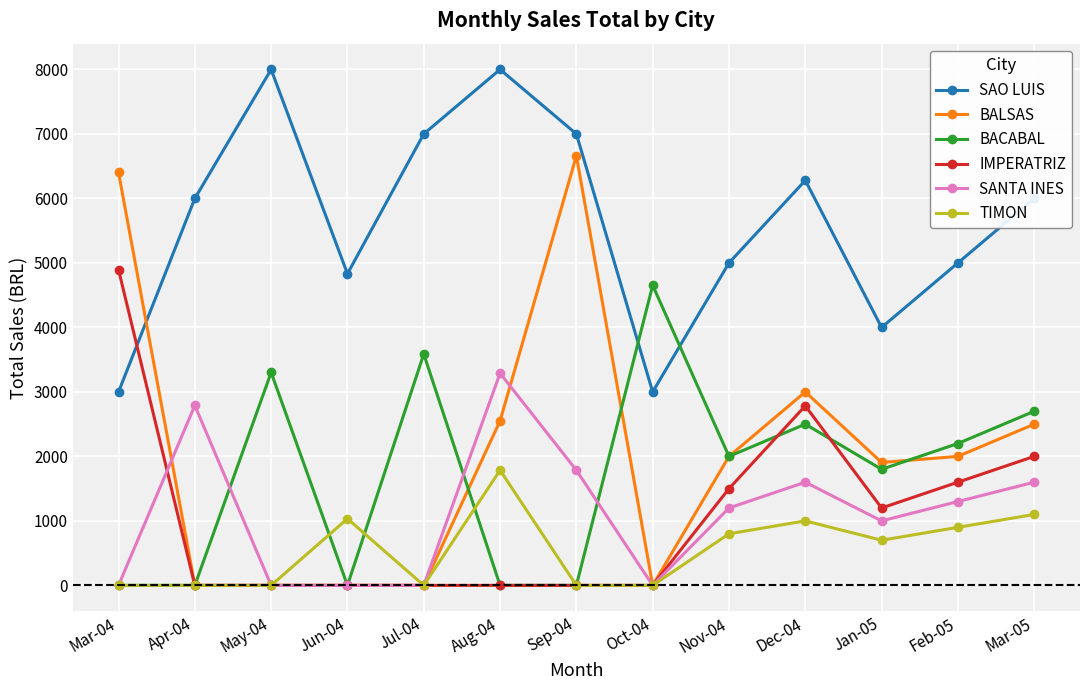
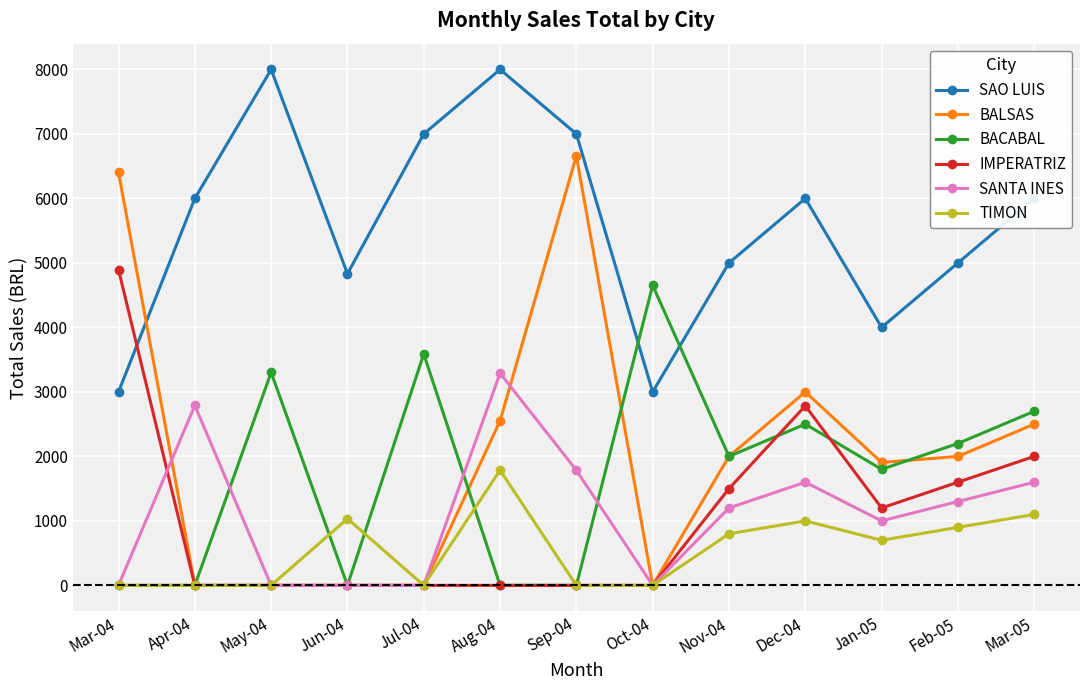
  {
    "SAO LUIS": {
      "Mar-04": 3000,
      "Apr-04": 6000,
      "May-04": 8000,
      "Jun-04": 4800,
      "Jul-04": 7000,
      "Aug-04": 8000,
      "Sep-04": 7000,
      "Oct-04": 3000,
      "Nov-04": 5000,
-     "Dec-04": 6300,
+     "Dec-04": 6000,
      "Jan-05": 4000,
      "Feb-05": 5000
    },
    "BALSAS": {
      "Mar-04": 6400,
      "Aug-04": 2600,
      "Sep-04": 6700,
      "Dec-04": 3000,
      "Jan-05": 1900,
      "Feb-05": 2000,
      "Mar-05": 2500
    },
    "BACABAL": {
      "May-04": 3300,
      "Jul-04": 3600,
      "Oct-04": 4700,
      "Dec-04": 2500,
      "Jan-05": 1800,
      "Feb-05": 2200,
      "Mar-05": 2700
    },
    "IMPERATRIZ": {
      "Mar-04": 4900,
      "Nov-04": 1500,
      "Dec-04": 2800,
      "Jan-05": 1200,
      "Feb-05": 1600,
      "Mar-05": 2000
    },
    "SANTA INES": {
      "Apr-04": 2800,
      "Aug-04": 3300,
      "Sep-04": 1800,
      "Nov-04": 1200,
      "Dec-04": 1600,
      "Jan-05": 1000,
      "Feb-05": 1300,
      "Mar-05": 1600
    },
    "TIMON": {
      "Jun-04": 1000,
      "Aug-04": 1800,
      "Nov-04": 800,
      "Dec-04": 1000,
      "Jan-05": 700,
      "Feb-05": 900,
      "Mar-05": 1100
    }
  }
